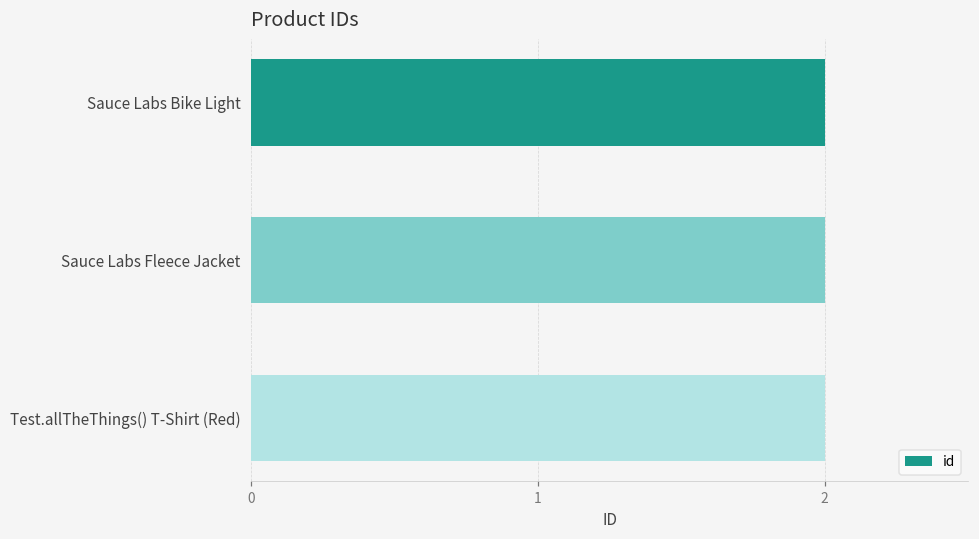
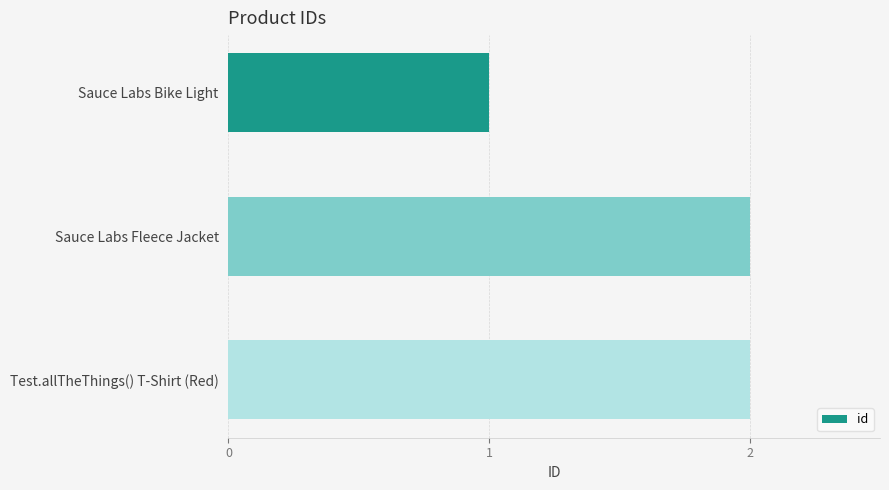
  {
-   "Sauce Labs Bike Light": 2,
+   "Sauce Labs Bike Light": 1,
    "Sauce Labs Fleece Jacket": 2,
    "Test.allTheThings() T-Shirt (Red)": 2
  }
